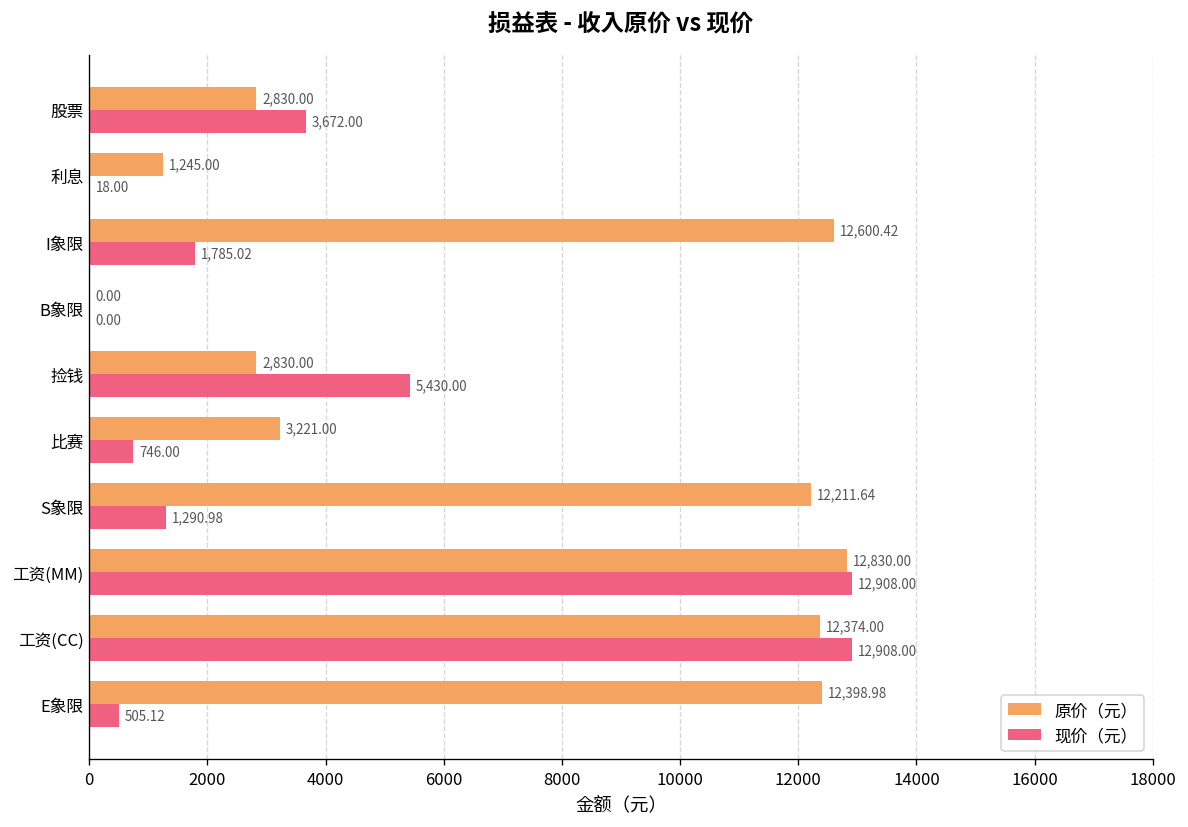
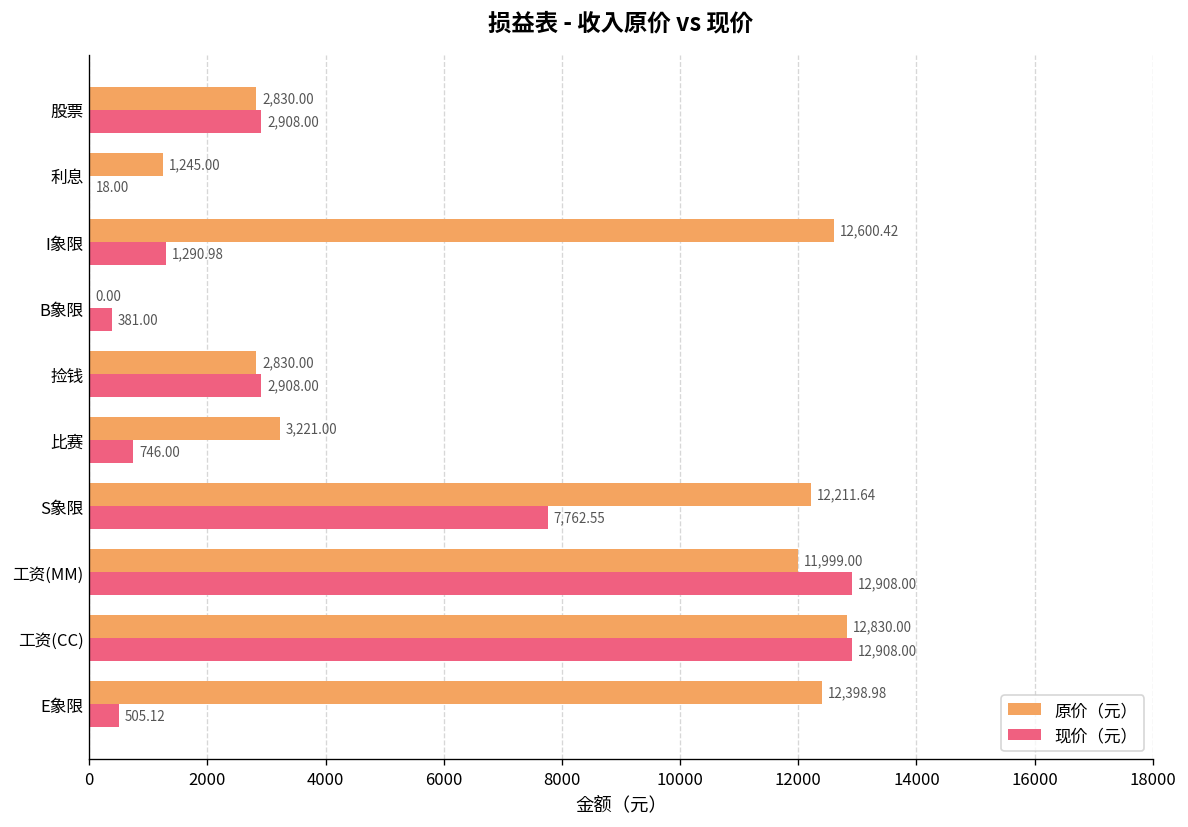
  {
    "原价（元）": {
      "股票": "2,830.00",
      "利息": "1,245.00",
      "I象限": "12,600.42",
      "B象限": "0.00",
      "捡钱": "2,830.00",
      "比赛": "3,221.00",
      "S象限": "12,211.64",
-     "工资(MM)": "12,830.00",
-     "工资(CC)": "12,374.00",
+     "工资(MM)": "11,999.00",
+     "工资(CC)": "12,830.00",
      "E象限": "12,398.98"
    },
    "现价（元）": {
-     "股票": "3,672.00",
+     "股票": "2,908.00",
      "利息": "18.00",
-     "I象限": "1,785.02",
-     "B象限": "0.00",
-     "捡钱": "5,430.00",
+     "I象限": "1,290.98",
+     "B象限": "381.00",
+     "捡钱": "2,908.00",
      "比赛": "746.00",
-     "S象限": "1,290.98",
+     "S象限": "7,762.55",
      "工资(MM)": "12,908.00",
      "工资(CC)": "12,908.00",
      "E象限": "505.12"
    }
  }
